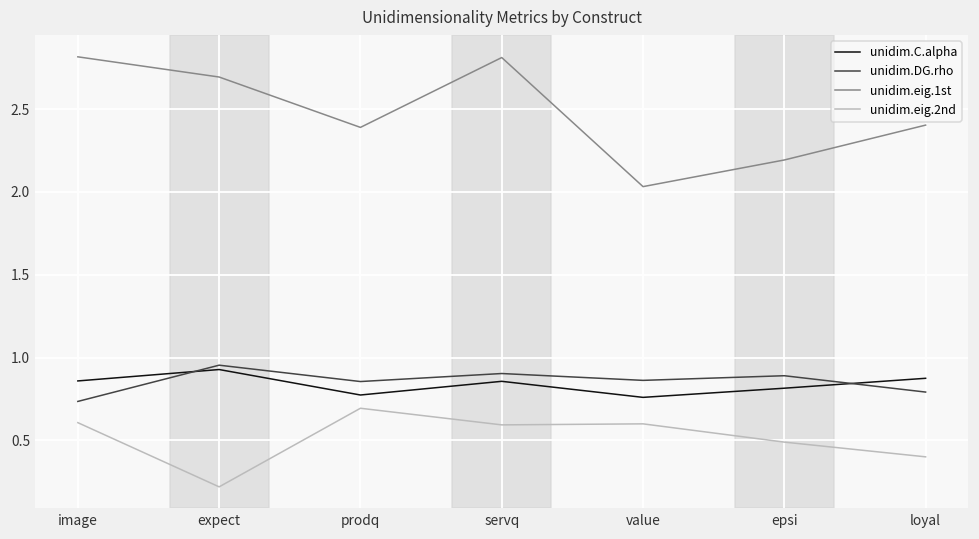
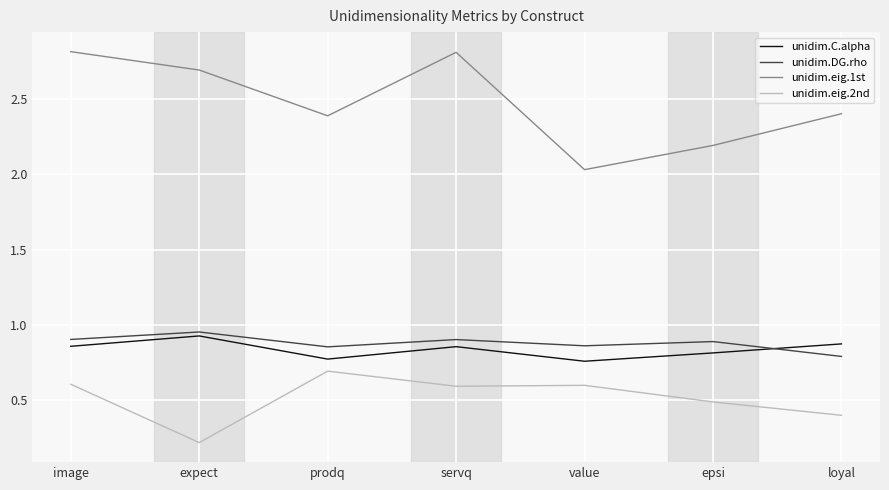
  {
    "unidim.C.alpha": {
      "image": 0.86,
      "expect": 0.93,
      "prodq": 0.77,
      "servq": 0.86,
      "value": 0.76,
      "epsi": 0.82,
      "loyal": 0.88
    },
    "unidim.DG.rho": {
-     "image": 0.74,
+     "image": 0.90,
      "expect": 0.95,
      "prodq": 0.86,
      "servq": 0.90,
      "value": 0.86,
      "epsi": 0.89,
      "loyal": 0.79
    },
    "unidim.eig.1st": {
      "image": 2.81,
      "expect": 2.69,
      "prodq": 2.39,
      "servq": 2.81,
      "value": 2.03,
      "epsi": 2.19,
      "loyal": 2.40
    },
    "unidim.eig.2nd": {
      "image": 0.61,
      "expect": 0.22,
      "prodq": 0.69,
      "servq": 0.59,
      "value": 0.60,
      "epsi": 0.49,
      "loyal": 0.40
    }
  }
